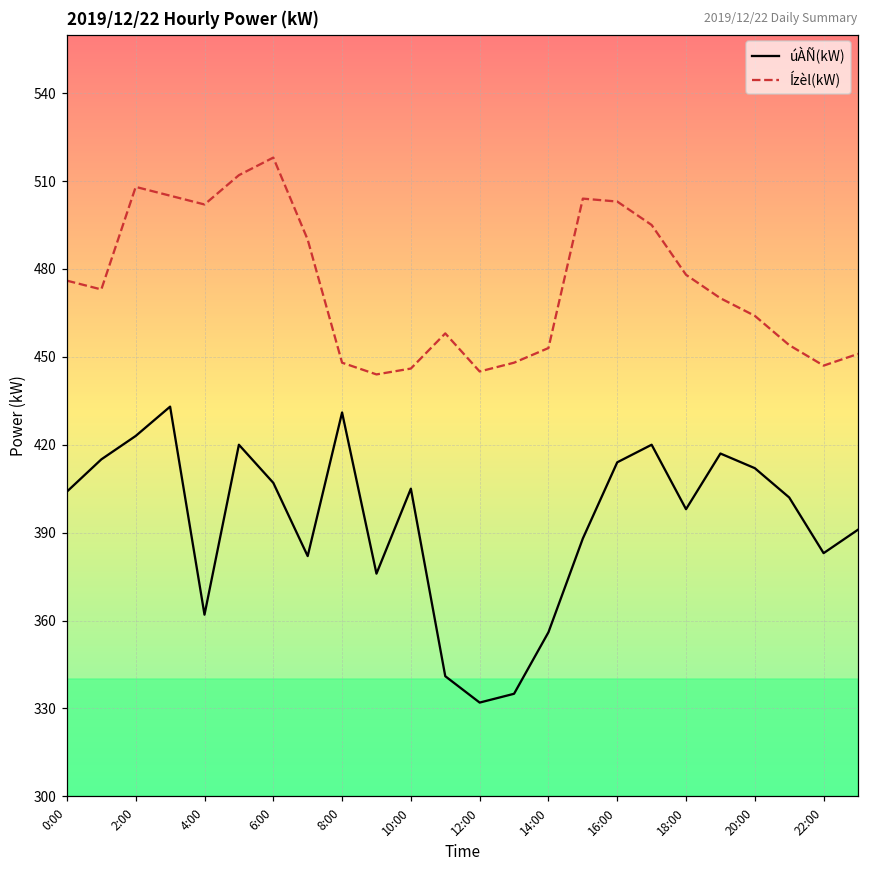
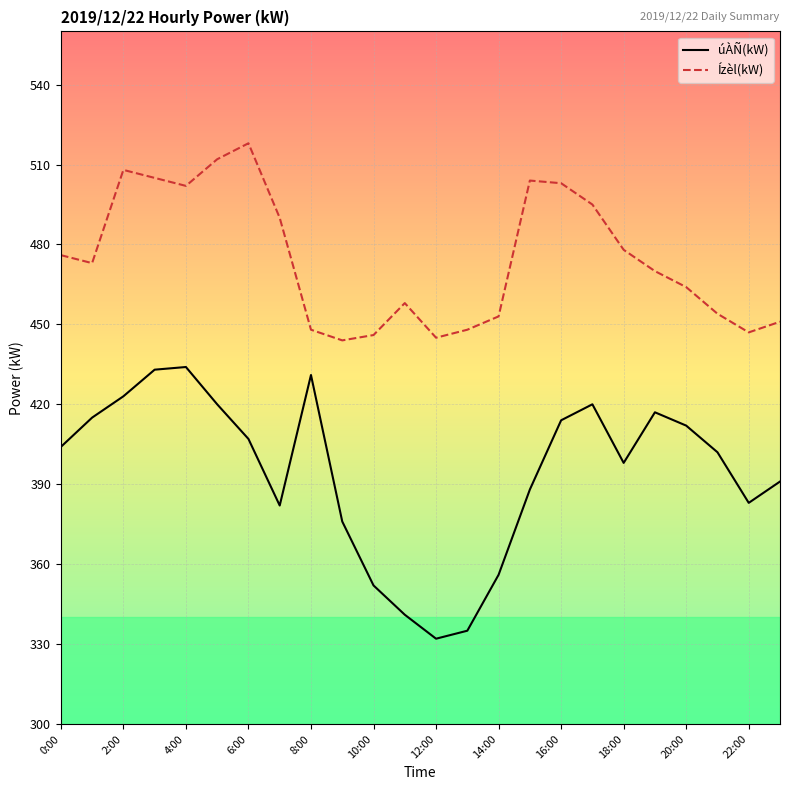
  {
    "úÀÑ(kW)": {
      "0:00": 404,
      "2:00": 423,
-     "4:00": 362,
+     "4:00": 434,
      "6:00": 407,
      "8:00": 431,
-     "10:00": 405,
+     "10:00": 352,
      "14:00": 356,
      "16:00": 414,
      "18:00": 398,
      "20:00": 412,
      "22:00": 383
    },
    "Ízèl(kW)": {
      "0:00": 476,
      "2:00": 508,
      "4:00": 502,
      "6:00": 518,
      "8:00": 448,
      "10:00": 446,
      "12:00": 445,
      "14:00": 453,
      "16:00": 503,
      "18:00": 478,
      "20:00": 464,
      "22:00": 447
    }
  }
